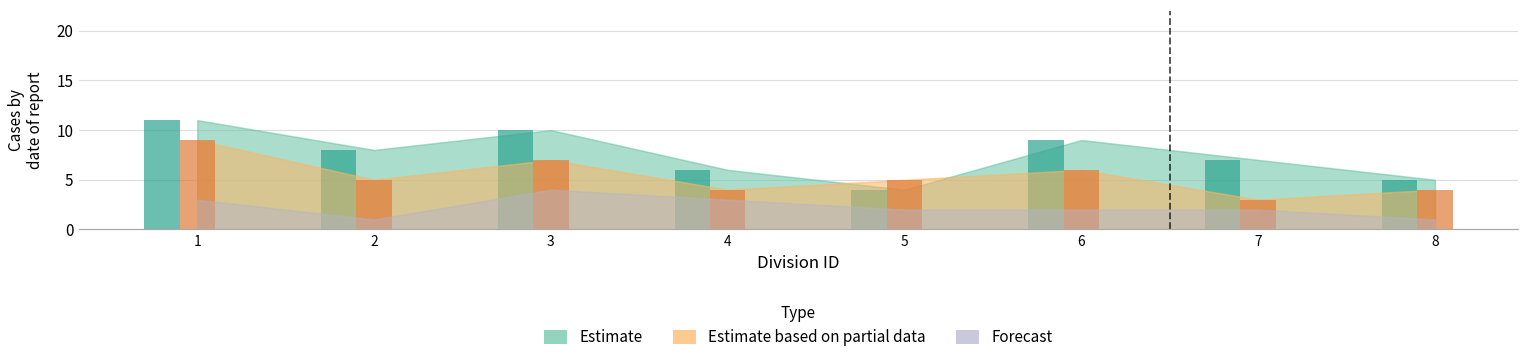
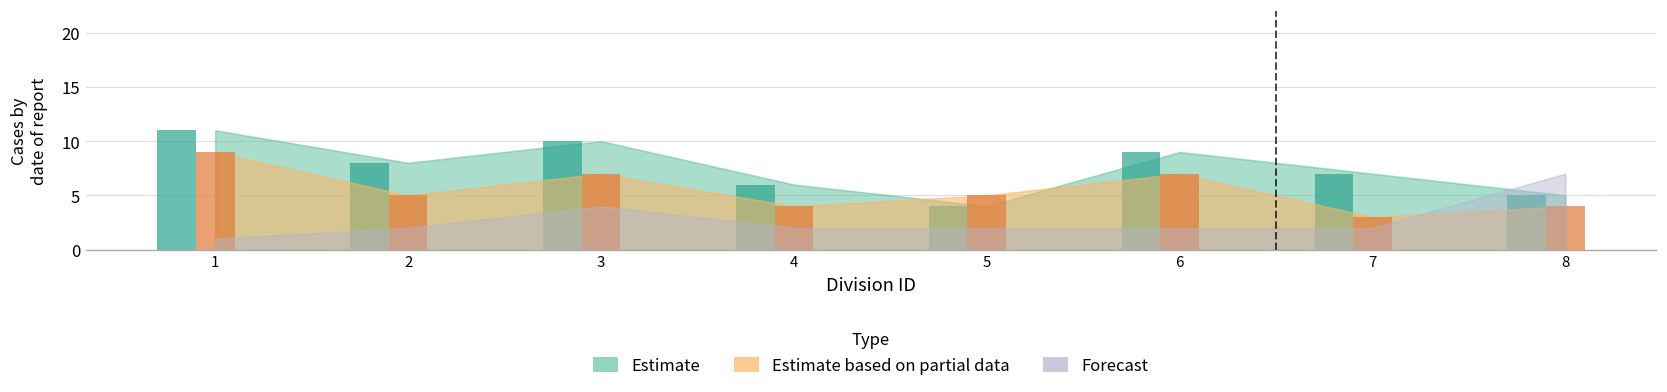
  {
    "Estimate": {
      "1": 11,
      "2": 8,
      "3": 10,
      "4": 6,
      "5": 4,
      "6": 9,
      "7": 7,
      "8": 5
    },
    "Estimate based on partial data": {
      "1": 9,
      "2": 5,
      "3": 7,
      "4": 4,
      "5": 5,
-     "6": 6,
+     "6": 7,
      "7": 3,
      "8": 4
    },
    "Forecast": {
-     "1": 3,
-     "2": 1,
+     "1": 1,
+     "2": 2,
      "3": 4,
-     "4": 3,
+     "4": 2,
      "5": 2,
      "6": 2,
      "7": 2,
-     "8": 1
+     "8": 7
    }
  }
